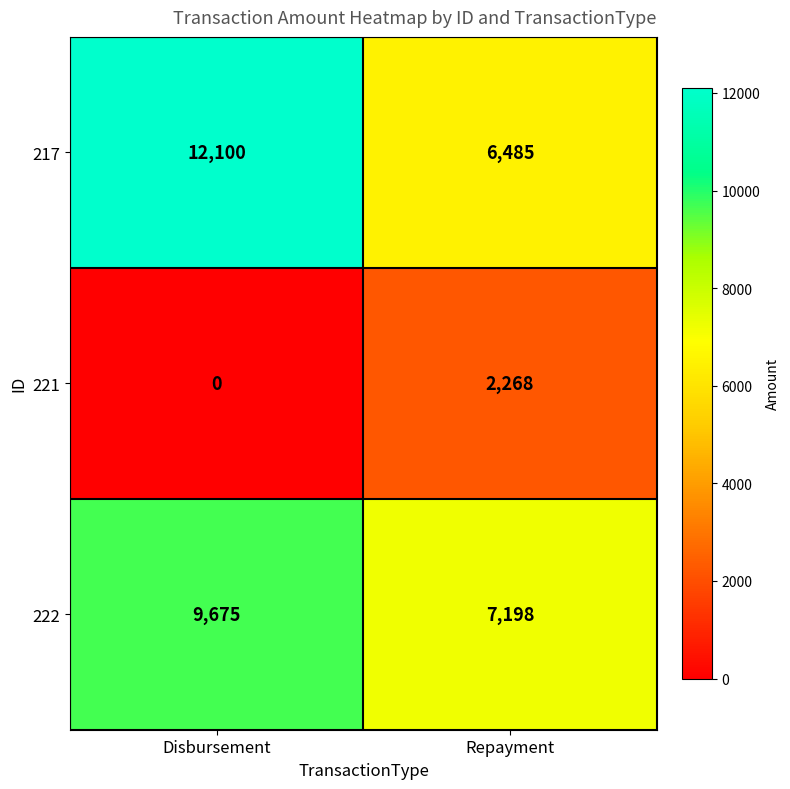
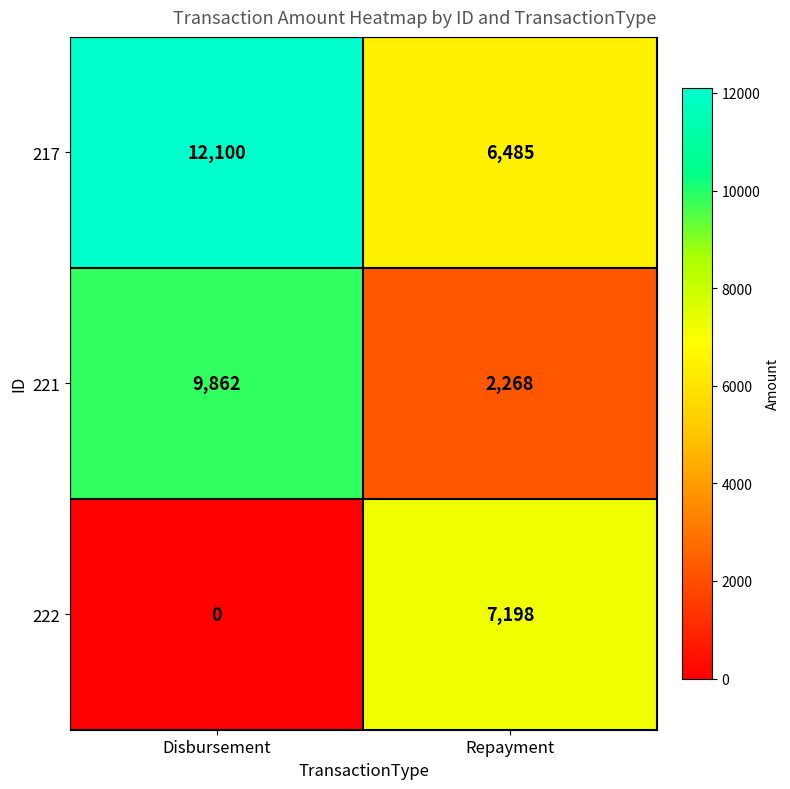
  {
    "217": {
      "Disbursement": "12,100",
      "Repayment": "6,485"
    },
    "221": {
-     "Disbursement": "0",
+     "Disbursement": "9,862",
      "Repayment": "2,268"
    },
    "222": {
-     "Disbursement": "9,675",
+     "Disbursement": "0",
      "Repayment": "7,198"
    }
  }
